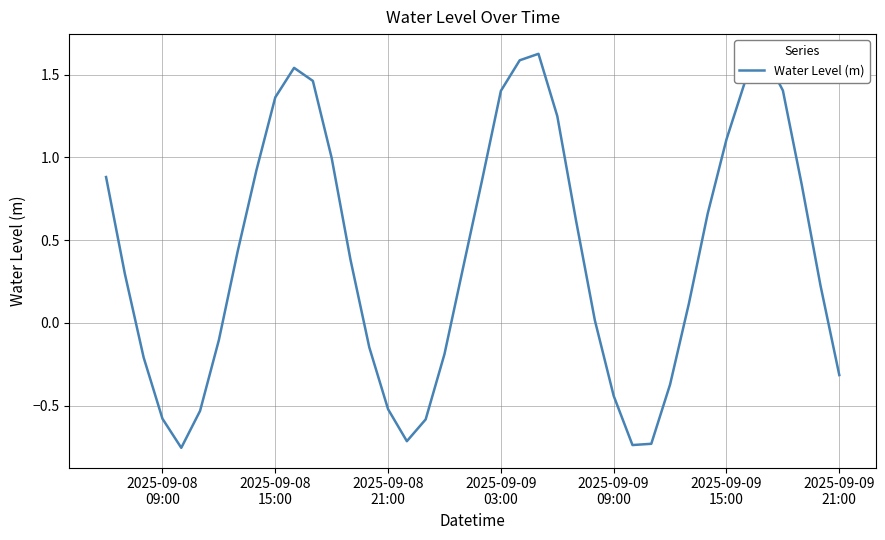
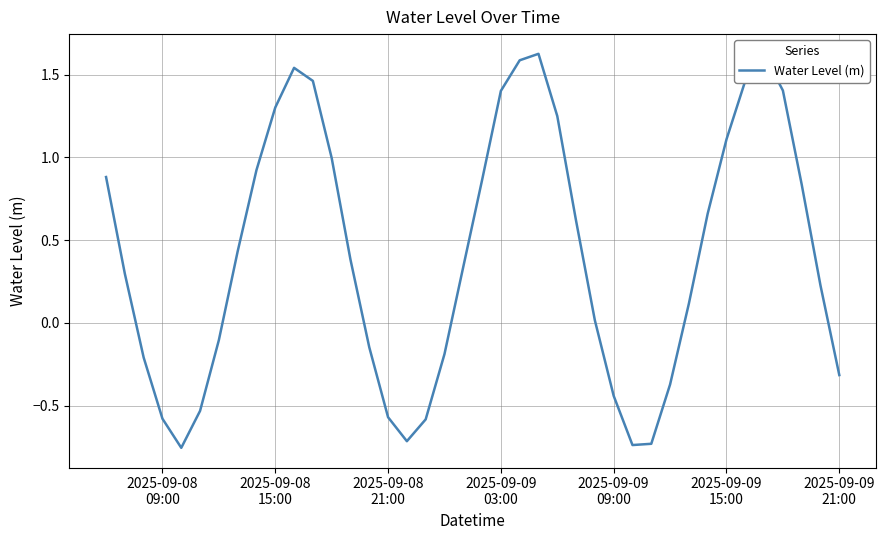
  {
    "2025-09-08 09:00": -0.58,
-   "2025-09-08 15:00": 1.36,
-   "2025-09-08 21:00": -0.52,
+   "2025-09-08 15:00": 1.30,
+   "2025-09-08 21:00": -0.57,
    "2025-09-09 03:00": 1.40,
    "2025-09-09 09:00": -0.44,
    "2025-09-09 15:00": 1.11,
    "2025-09-09 21:00": -0.31
  }
